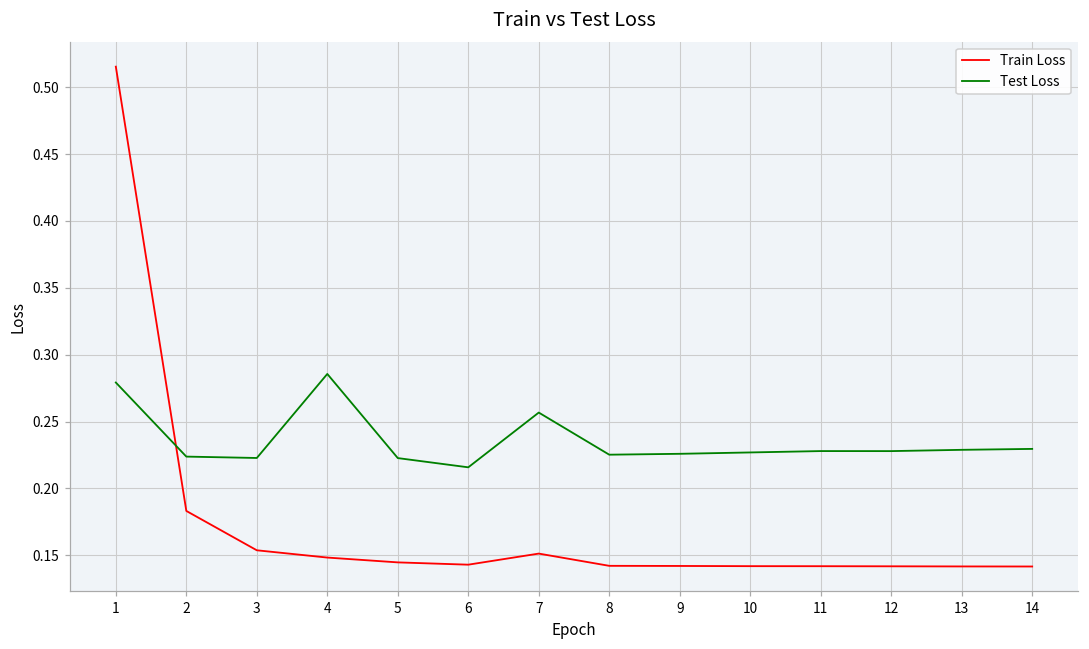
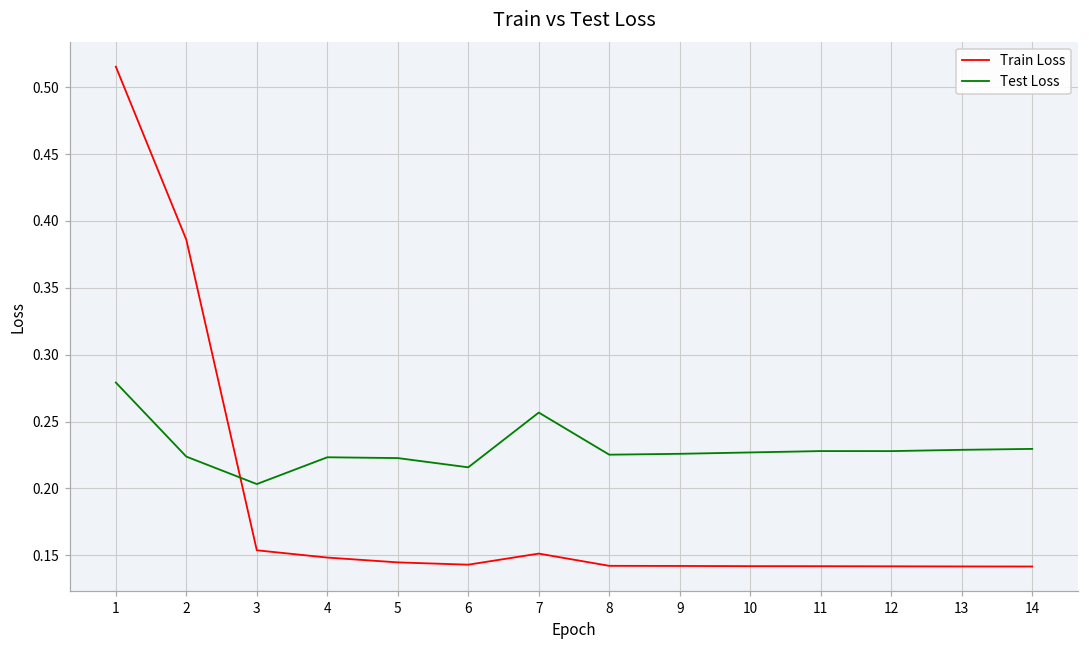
  {
    "Train Loss": {
      "1": 0.515,
-     "2": 0.183,
+     "2": 0.386,
      "3": 0.154,
      "4": 0.148,
      "5": 0.145,
      "6": 0.143,
      "7": 0.151,
      "8": 0.142,
      "9": 0.142,
      "10": 0.142,
      "11": 0.142,
      "12": 0.142,
      "13": 0.142,
      "14": 0.142
    },
    "Test Loss": {
      "1": 0.279,
      "2": 0.224,
-     "3": 0.223,
-     "4": 0.286,
+     "3": 0.203,
+     "4": 0.223,
      "5": 0.223,
      "6": 0.216,
      "7": 0.257,
      "8": 0.225,
      "9": 0.226,
      "10": 0.227,
      "11": 0.228,
      "12": 0.228,
      "13": 0.229,
      "14": 0.230
    }
  }
